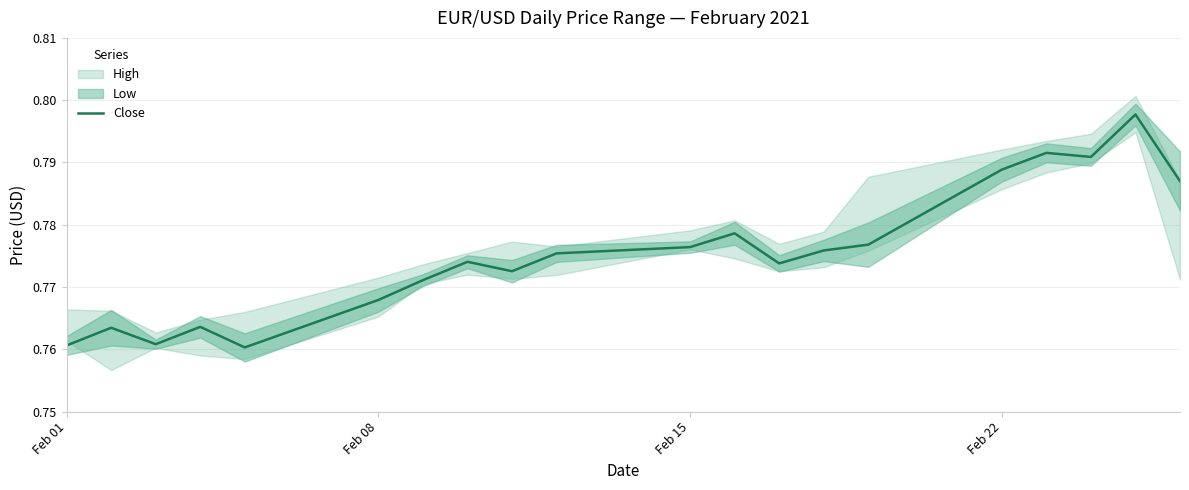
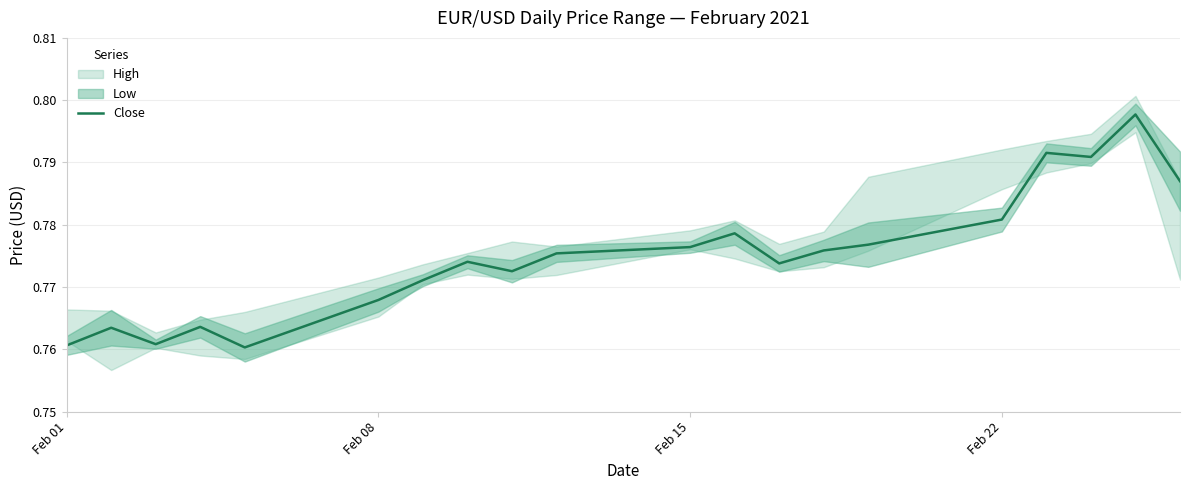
  {
    "Close": {
      "Feb 01": 0.761,
      "Feb 08": 0.768,
      "Feb 15": 0.776,
-     "Feb 22": 0.789
+     "Feb 22": 0.781
    }
  }
